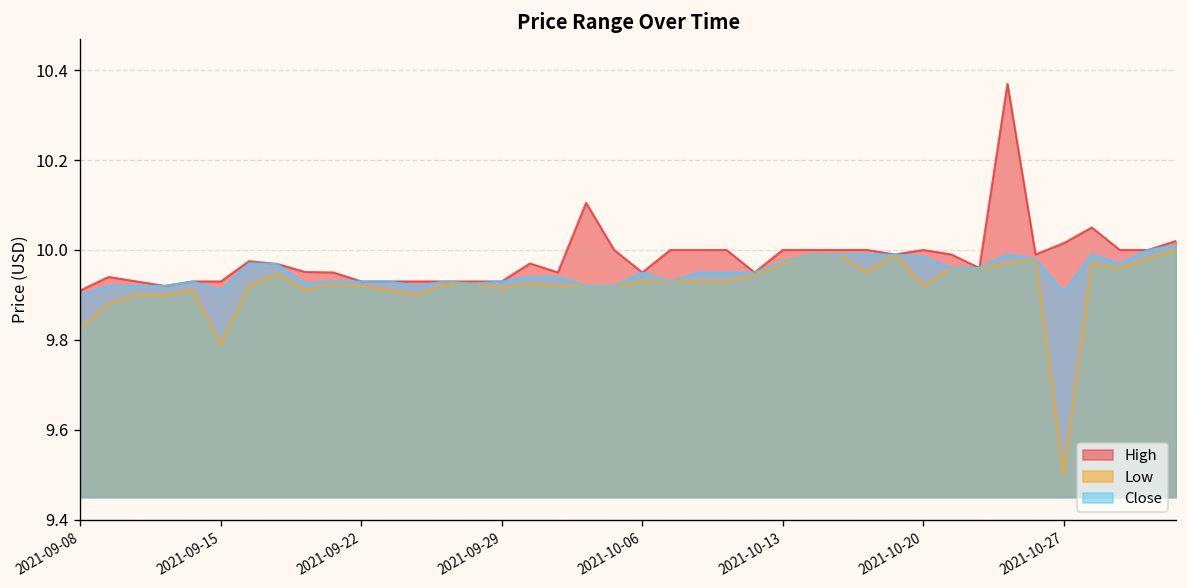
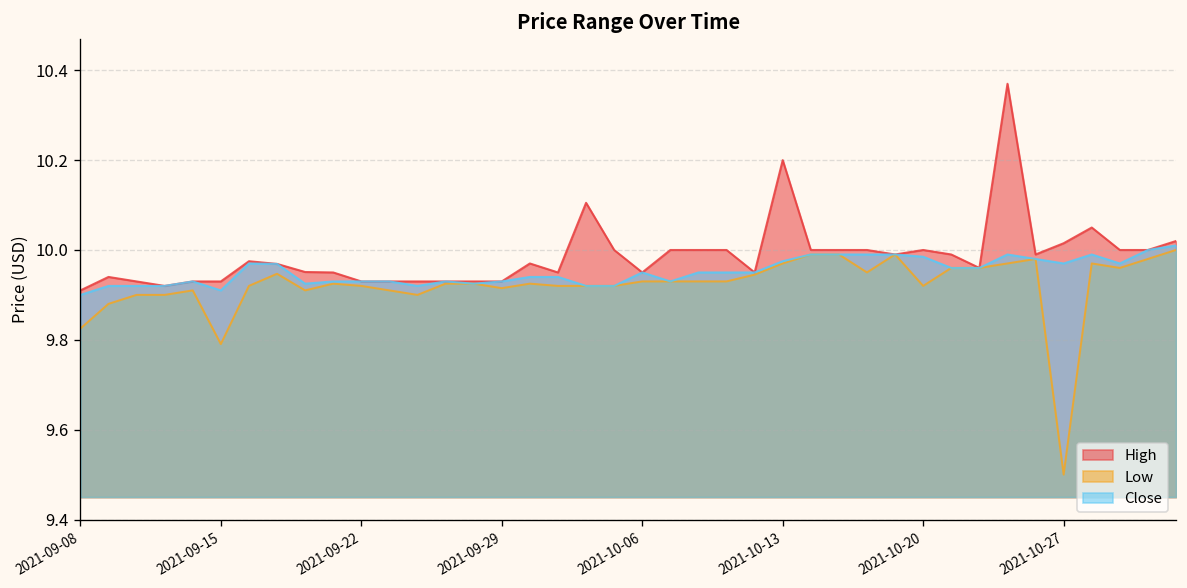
  {
    "High": {
      "2021-09-08": 9.91,
      "2021-09-15": 9.93,
-     "2021-10-13": 10.0,
+     "2021-10-13": 10.2,
      "2021-10-20": 10.0,
      "2021-10-27": 10.02
    },
    "Low": {
      "2021-09-08": 9.83,
      "2021-09-15": 9.79,
      "2021-09-22": 9.92,
      "2021-09-29": 9.91,
      "2021-10-06": 9.93,
      "2021-10-20": 9.92,
      "2021-10-27": 9.50
    },
    "Close": {
      "2021-09-08": 9.90,
      "2021-09-15": 9.91,
      "2021-10-20": 9.98,
-     "2021-10-27": 9.91
+     "2021-10-27": 9.97
    }
  }
